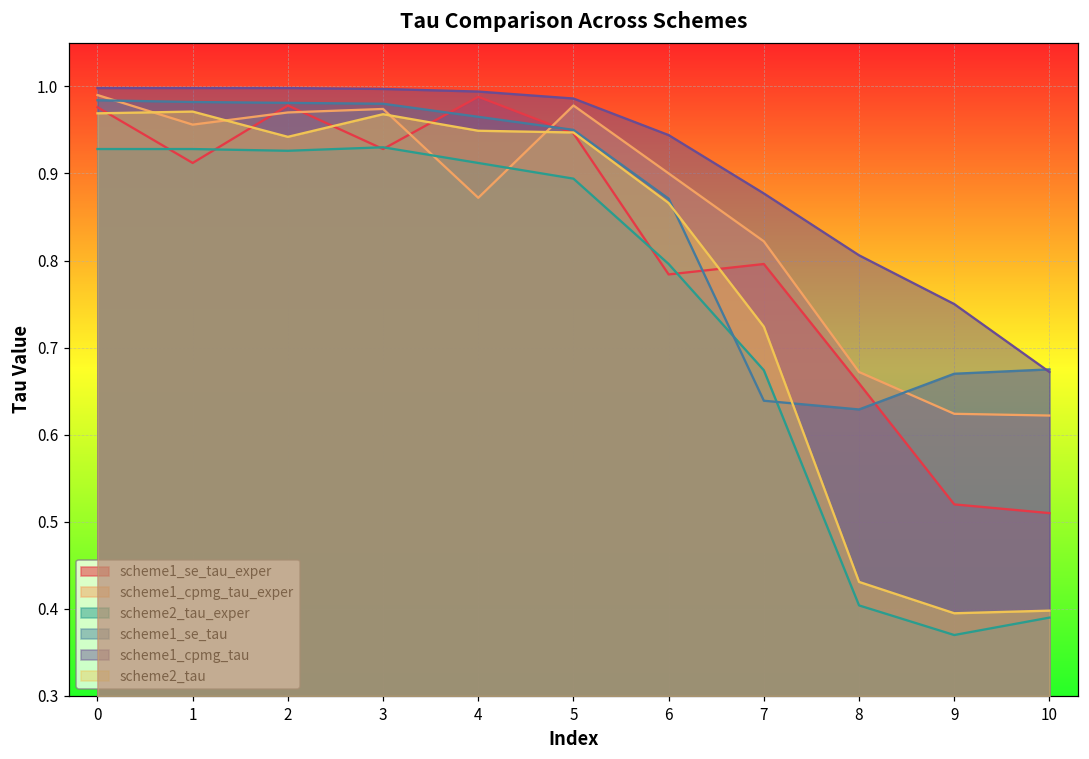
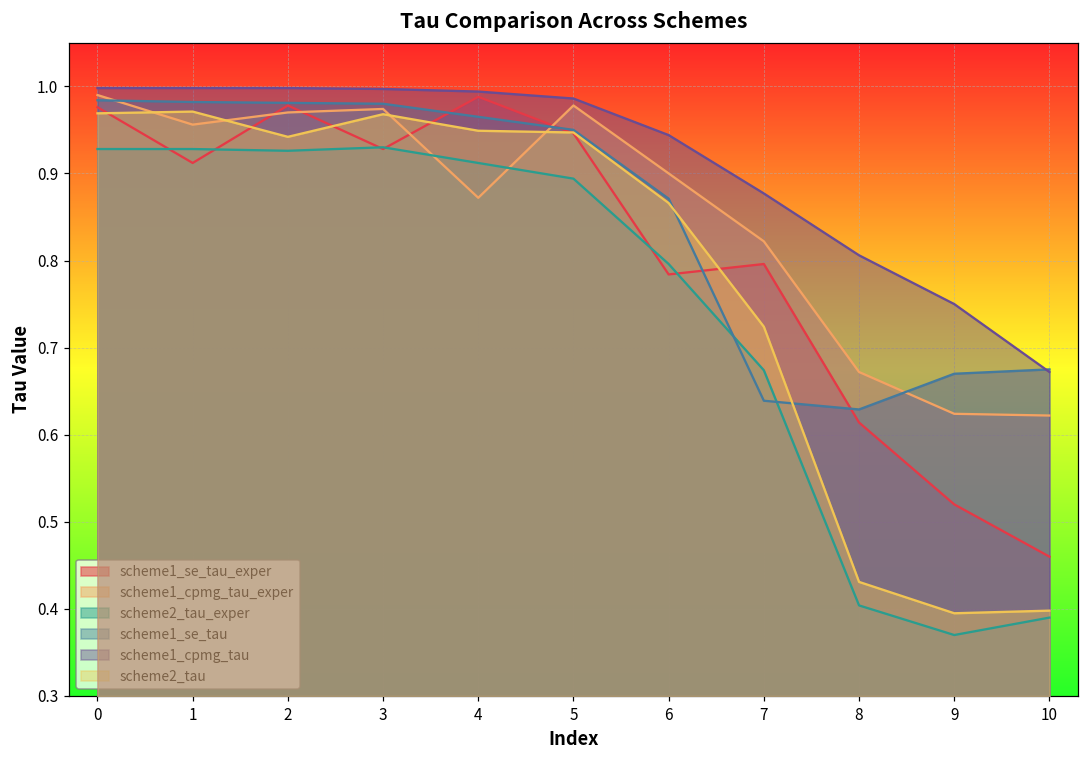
  {
    "scheme1_se_tau_exper": {
      "0": 0.98,
      "1": 0.91,
      "4": 0.99,
      "6": 0.78,
      "7": 0.80,
-     "8": 0.66,
+     "8": 0.61,
      "9": 0.52,
-     "10": 0.51
+     "10": 0.46
    }
  }
